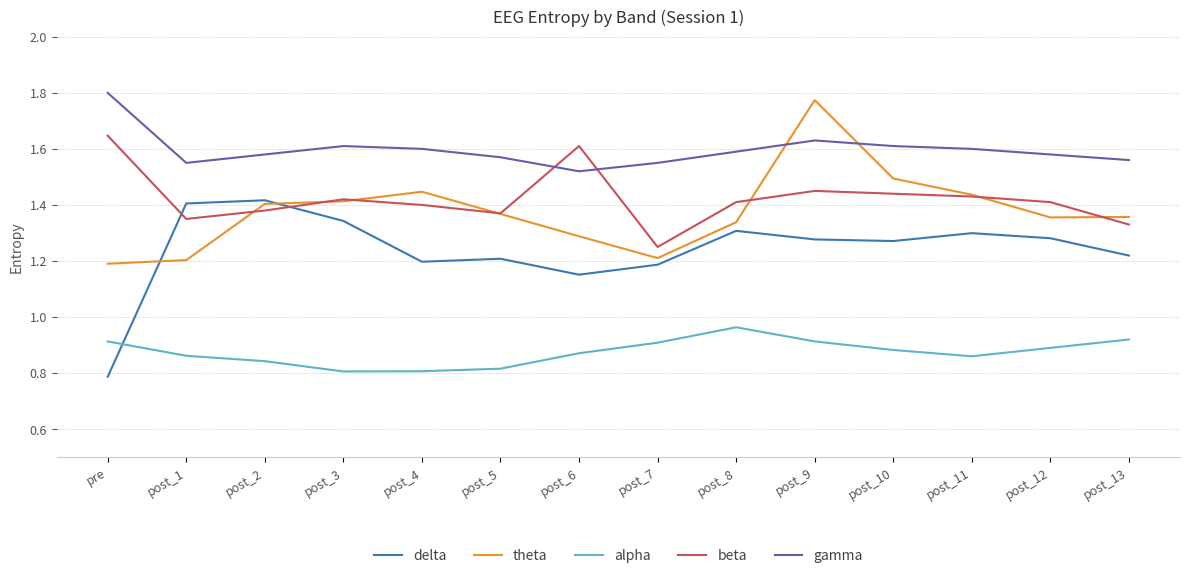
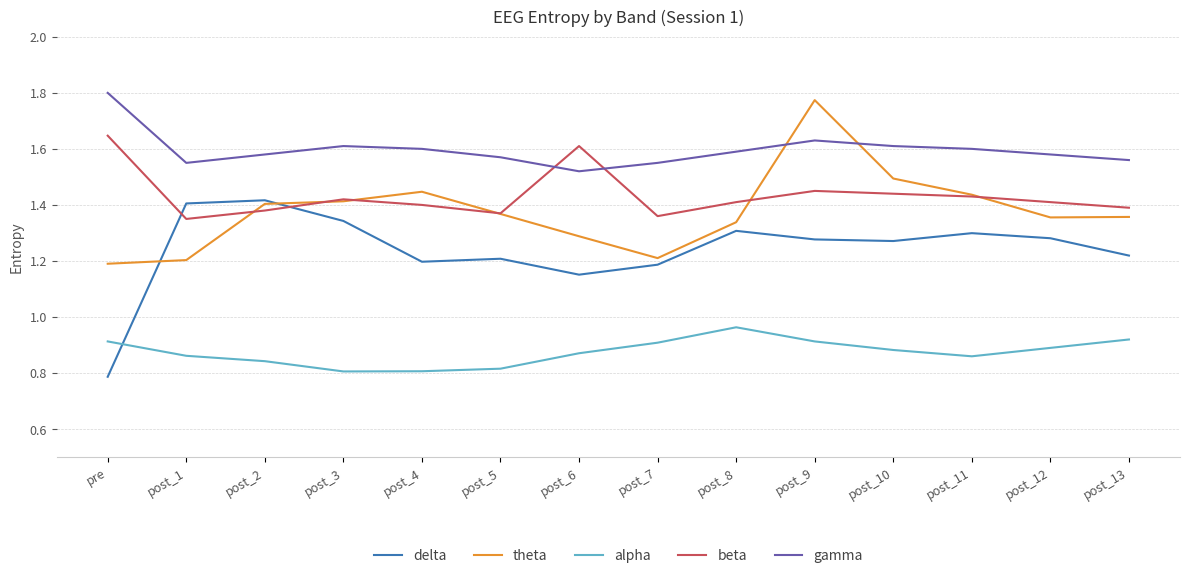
  {
    "theta": {
      "pre": 1.19,
      "post_1": 1.20,
      "post_2": 1.40,
      "post_4": 1.45,
      "post_6": 1.29,
      "post_7": 1.21,
      "post_8": 1.34,
      "post_9": 1.77,
      "post_10": 1.49,
      "post_12": 1.36,
      "post_13": 1.36
    },
    "alpha": {
      "pre": 0.91,
      "post_1": 0.86,
      "post_2": 0.84,
      "post_3": 0.81,
      "post_4": 0.81,
      "post_5": 0.82,
      "post_6": 0.87,
      "post_7": 0.91,
      "post_8": 0.96,
      "post_9": 0.91,
      "post_10": 0.88,
      "post_11": 0.86,
      "post_12": 0.89,
      "post_13": 0.92
    },
    "beta": {
      "pre": 1.65,
      "post_1": 1.35,
      "post_2": 1.38,
      "post_4": 1.40,
      "post_6": 1.61,
-     "post_7": 1.25,
+     "post_7": 1.36,
      "post_8": 1.41,
      "post_9": 1.45,
      "post_10": 1.44,
      "post_12": 1.41,
-     "post_13": 1.33
+     "post_13": 1.39
    }
  }
